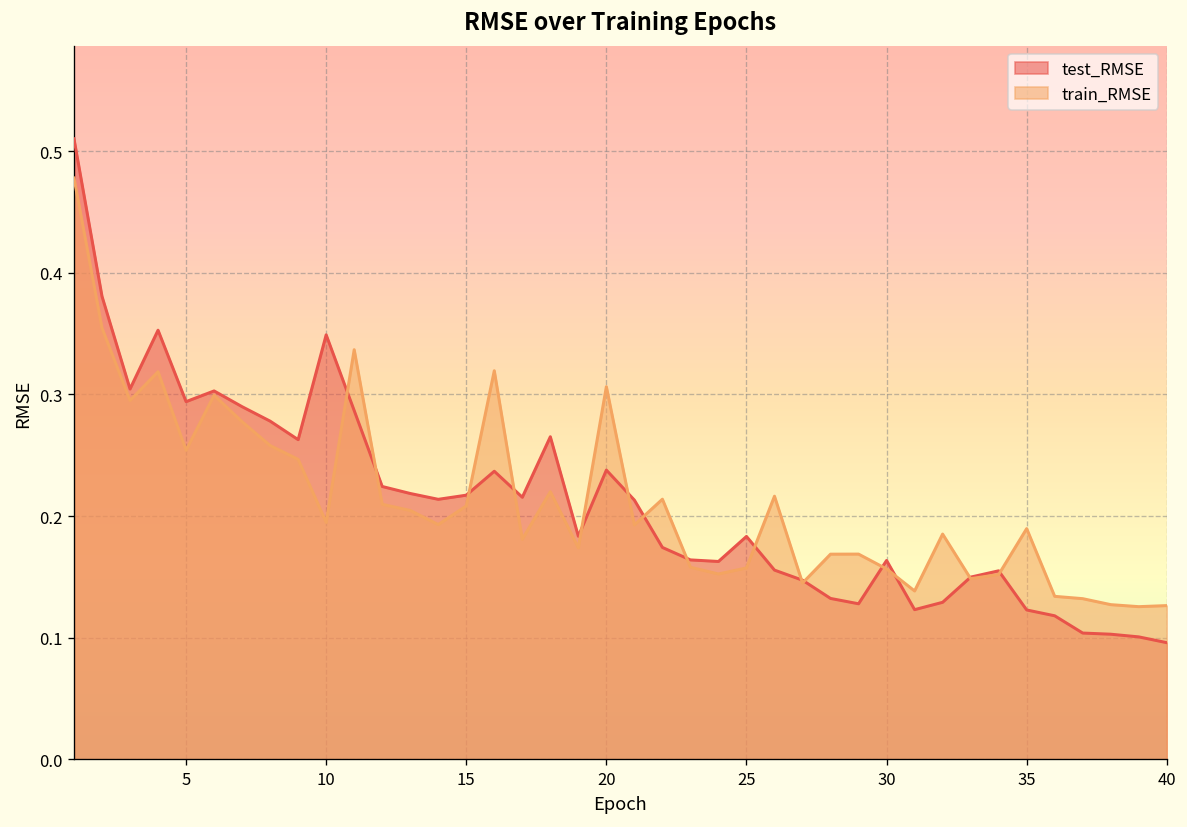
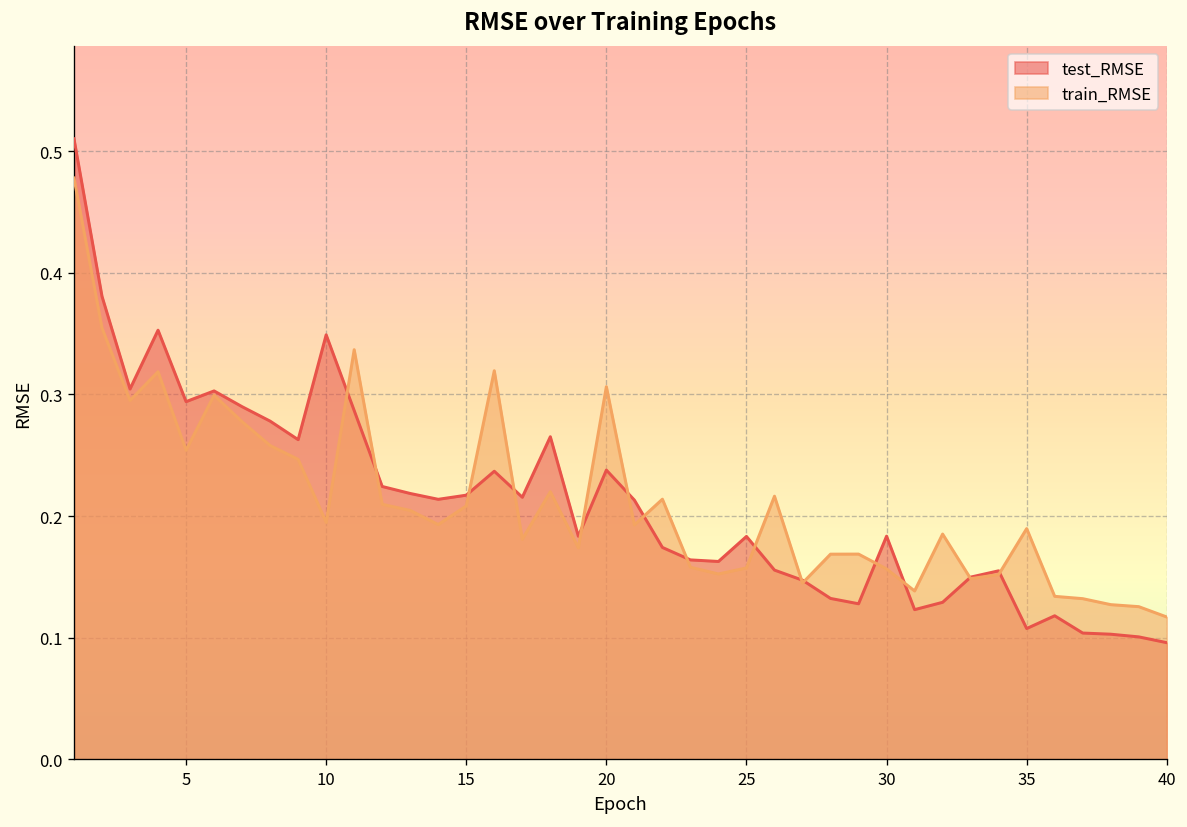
  {
    "test_RMSE": {
      "5": 0.294,
      "10": 0.349,
      "15": 0.217,
      "20": 0.238,
      "25": 0.183,
-     "30": 0.164,
-     "35": 0.123,
+     "30": 0.183,
+     "35": 0.108,
      "40": 0.096
    },
    "train_RMSE": {
      "5": 0.254,
      "10": 0.195,
      "15": 0.208,
      "20": 0.306,
      "25": 0.157,
      "30": 0.157,
      "35": 0.190,
-     "40": 0.126
+     "40": 0.117
    }
  }
